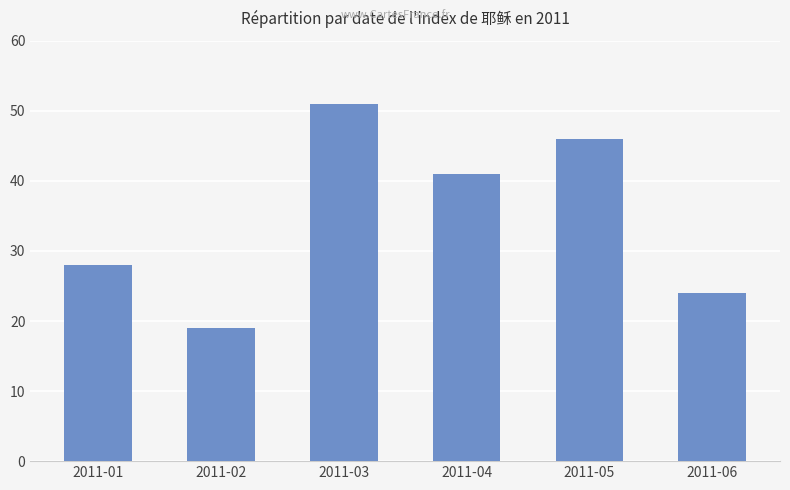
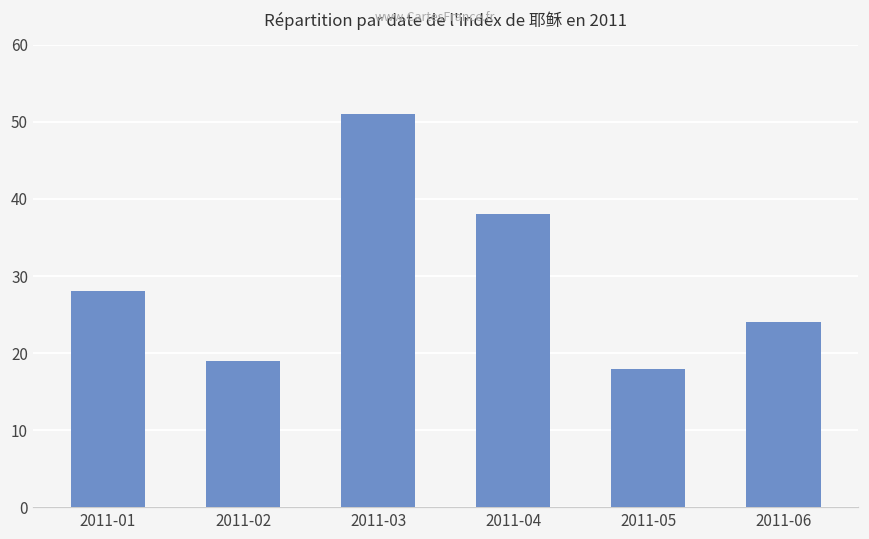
  {
    "2011-01": 28,
    "2011-02": 19,
    "2011-03": 51,
-   "2011-04": 41,
-   "2011-05": 46,
+   "2011-04": 38,
+   "2011-05": 18,
    "2011-06": 24
  }
